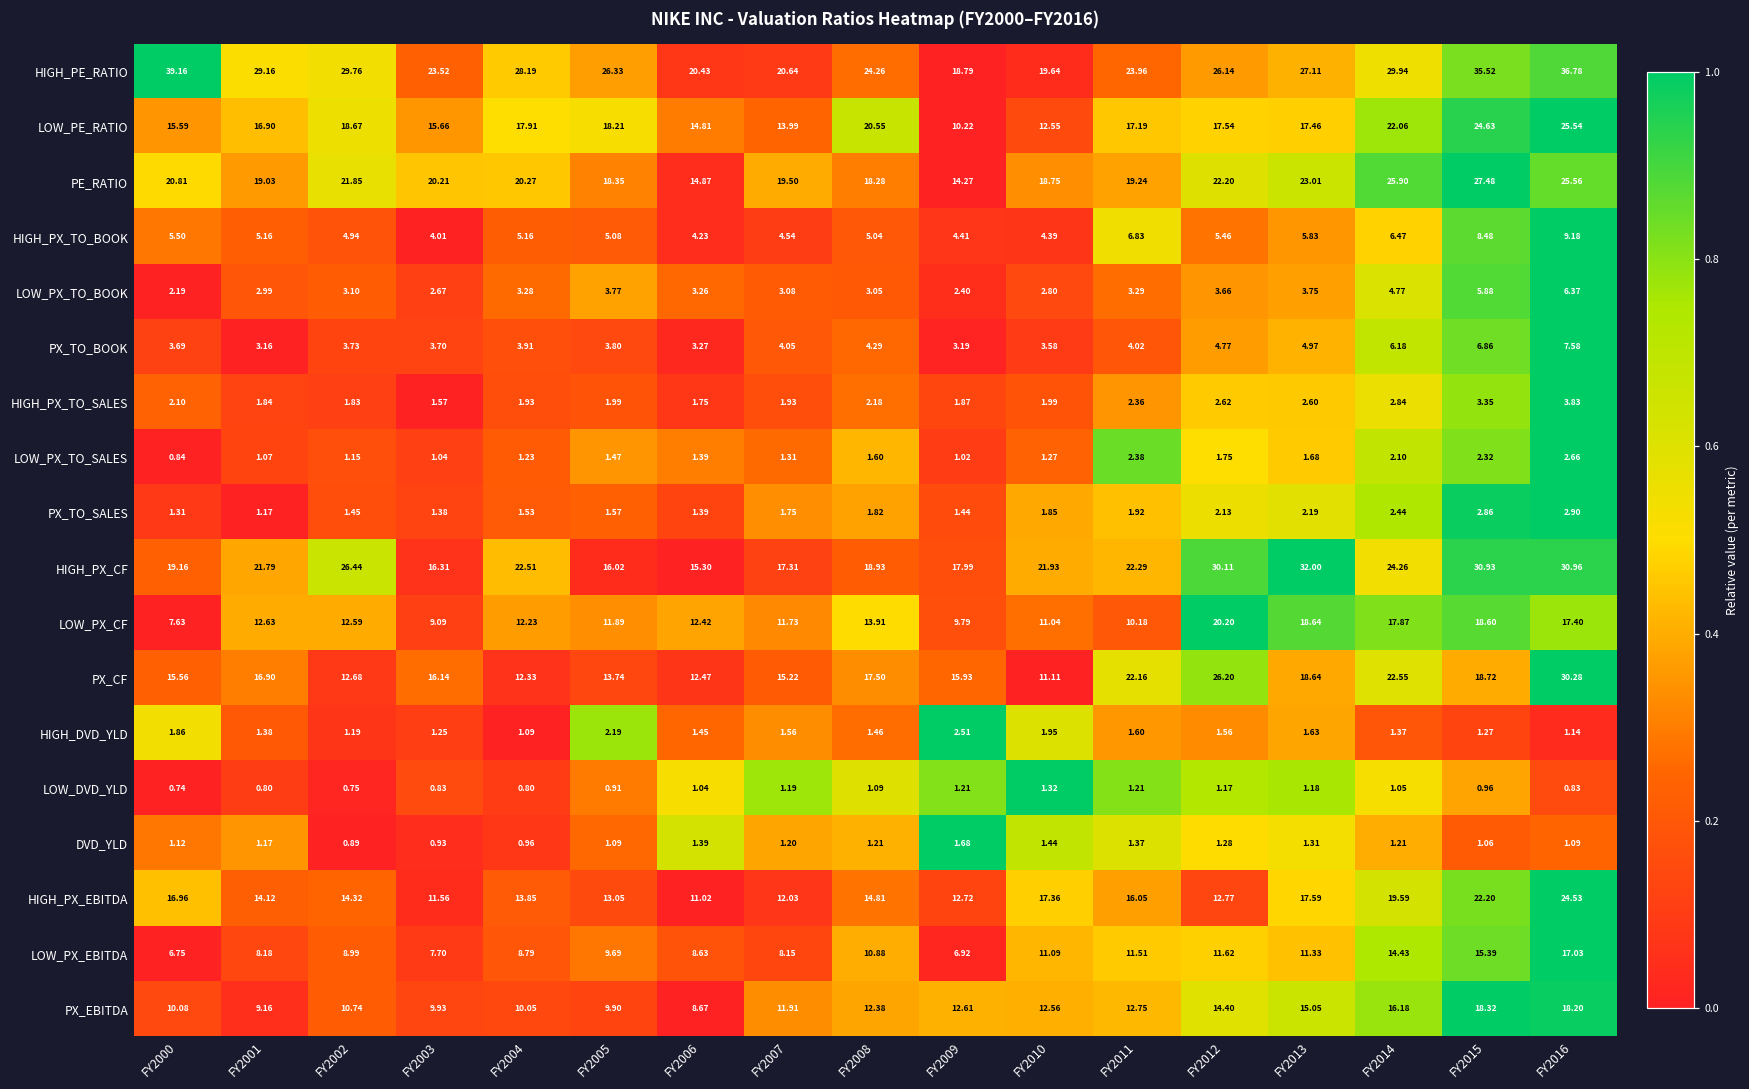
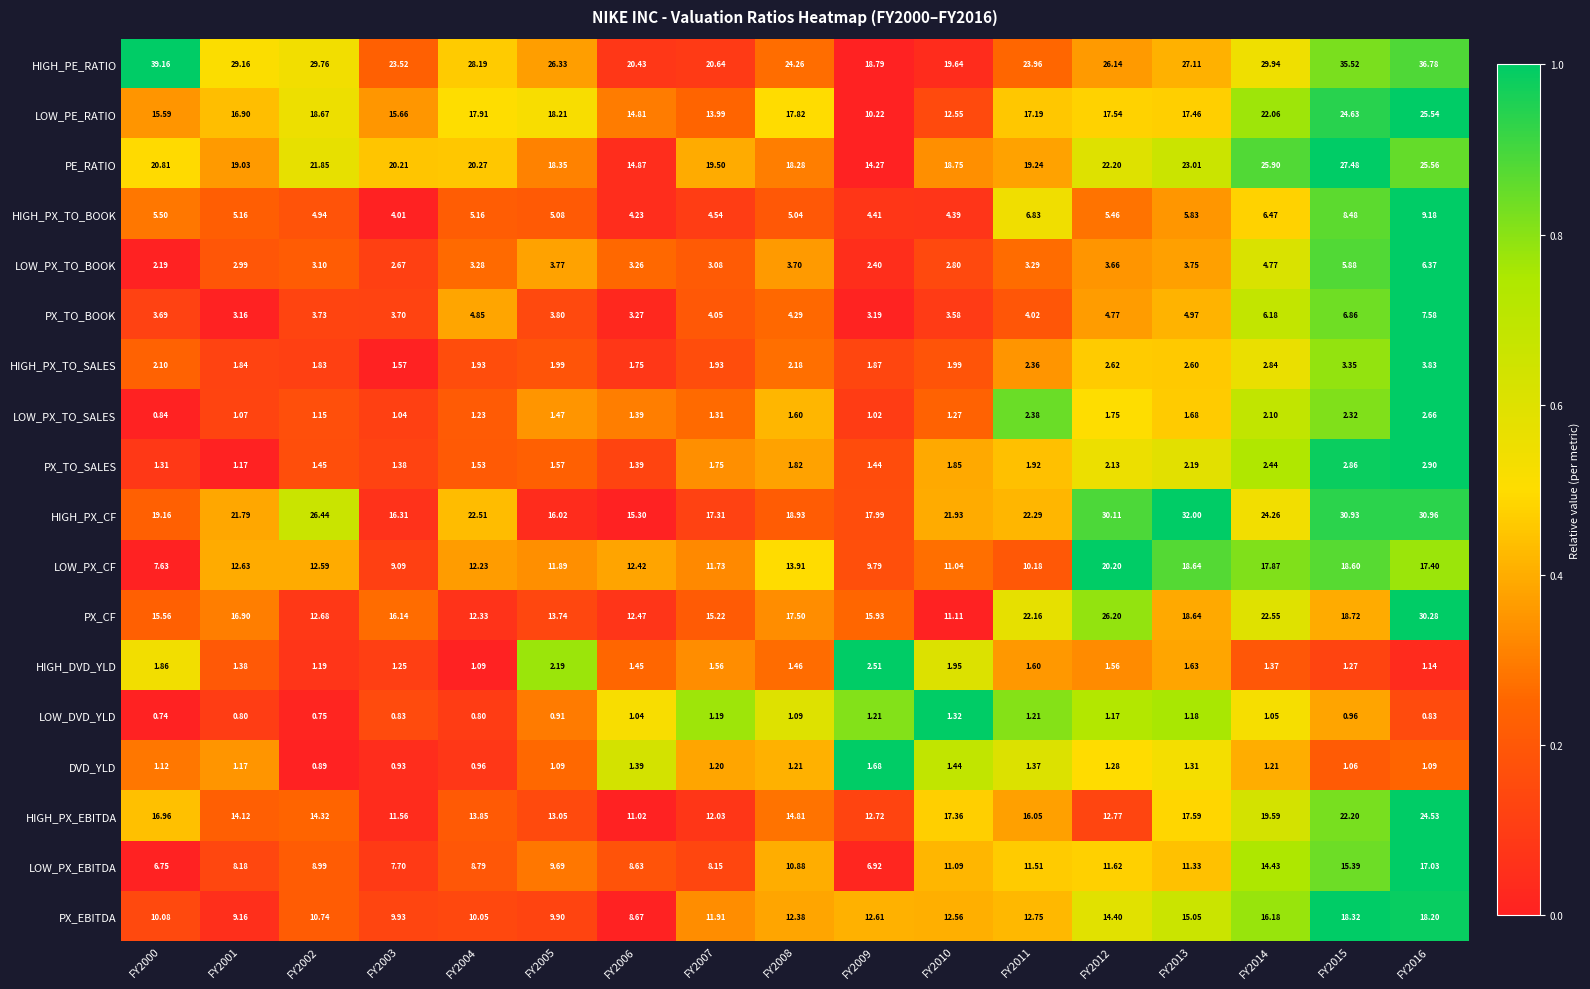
  {
    "LOW_PE_RATIO": {
      "FY2000": 15.59,
      "FY2001": 16.90,
      "FY2002": 18.67,
      "FY2003": 15.66,
      "FY2004": 17.91,
      "FY2005": 18.21,
      "FY2006": 14.81,
      "FY2007": 13.99,
-     "FY2008": 20.55,
+     "FY2008": 17.82,
      "FY2009": 10.22,
      "FY2010": 12.55,
      "FY2011": 17.19,
      "FY2012": 17.54,
      "FY2013": 17.46,
      "FY2014": 22.06,
      "FY2015": 24.63,
      "FY2016": 25.54
    },
    "LOW_PX_TO_BOOK": {
      "FY2000": 2.19,
      "FY2001": 2.99,
      "FY2002": 3.10,
      "FY2003": 2.67,
      "FY2004": 3.28,
      "FY2005": 3.77,
      "FY2006": 3.26,
      "FY2007": 3.08,
-     "FY2008": 3.05,
+     "FY2008": 3.70,
      "FY2009": 2.40,
      "FY2010": 2.80,
      "FY2011": 3.29,
      "FY2012": 3.66,
      "FY2013": 3.75,
      "FY2014": 4.77,
      "FY2015": 5.88,
      "FY2016": 6.37
    },
    "PX_TO_BOOK": {
      "FY2000": 3.69,
      "FY2001": 3.16,
      "FY2002": 3.73,
      "FY2003": 3.70,
-     "FY2004": 3.91,
+     "FY2004": 4.85,
      "FY2005": 3.80,
      "FY2006": 3.27,
      "FY2007": 4.05,
      "FY2008": 4.29,
      "FY2009": 3.19,
      "FY2010": 3.58,
      "FY2011": 4.02,
      "FY2012": 4.77,
      "FY2013": 4.97,
      "FY2014": 6.18,
      "FY2015": 6.86,
      "FY2016": 7.58
    }
  }
